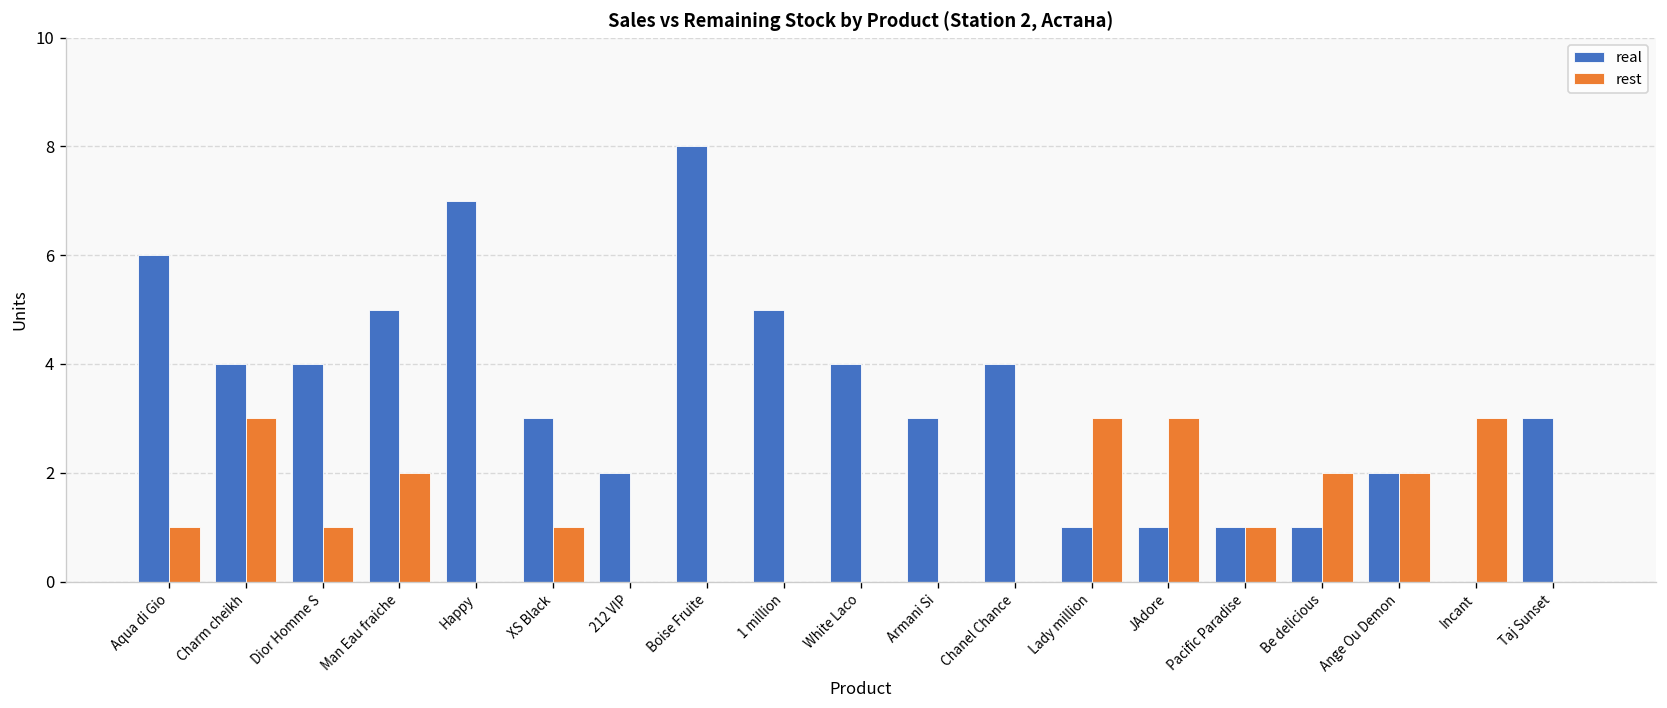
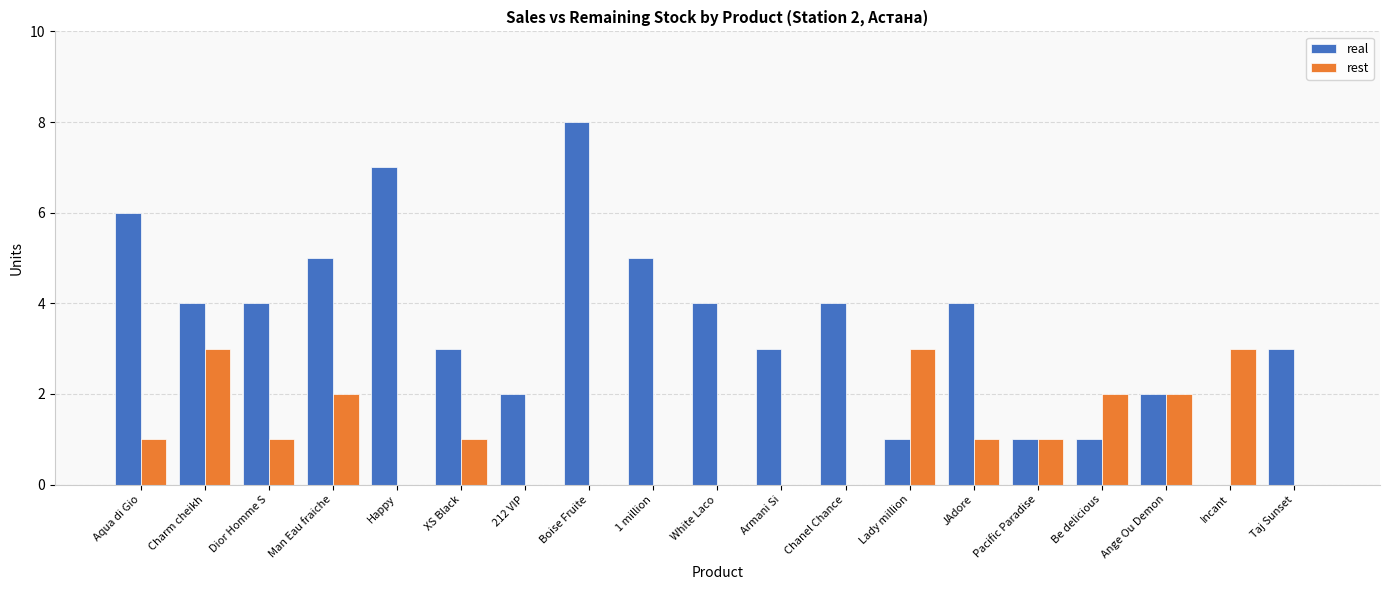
  {
    "real": {
      "Aqua di Gio": 6,
      "Charm cheikh": 4,
      "Dior Homme S": 4,
      "Man Eau fraiche": 5,
      "Happy": 7,
      "XS Black": 3,
      "212 VIP": 2,
      "Boise Fruite": 8,
      "1 million": 5,
      "White Laco": 4,
      "Armani Si": 3,
      "Chanel Chance": 4,
      "Lady million": 1,
-     "JAdore": 1,
+     "JAdore": 4,
      "Pacific Paradise": 1,
      "Be delicious": 1,
      "Ange Ou Demon": 2,
      "Incant": 0,
      "Taj Sunset": 3
    },
    "rest": {
      "Aqua di Gio": 1,
      "Charm cheikh": 3,
      "Dior Homme S": 1,
      "Man Eau fraiche": 2,
      "Happy": 0,
      "XS Black": 1,
      "212 VIP": 0,
      "Boise Fruite": 0,
      "1 million": 0,
      "White Laco": 0,
      "Armani Si": 0,
      "Chanel Chance": 0,
      "Lady million": 3,
-     "JAdore": 3,
+     "JAdore": 1,
      "Pacific Paradise": 1,
      "Be delicious": 2,
      "Ange Ou Demon": 2,
      "Incant": 3,
      "Taj Sunset": 0
    }
  }
